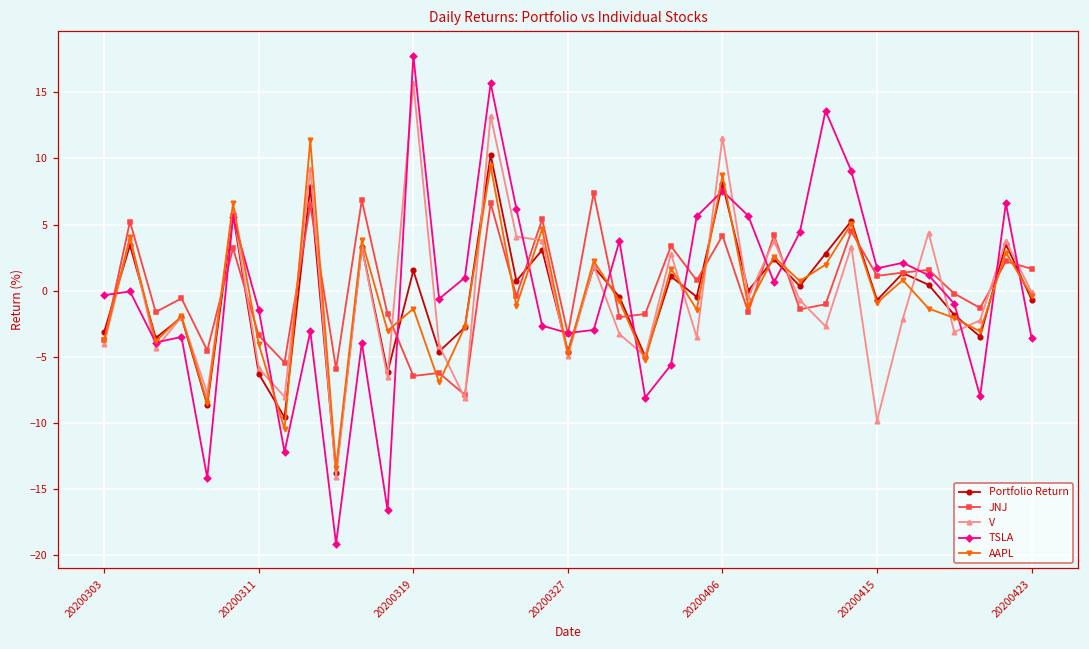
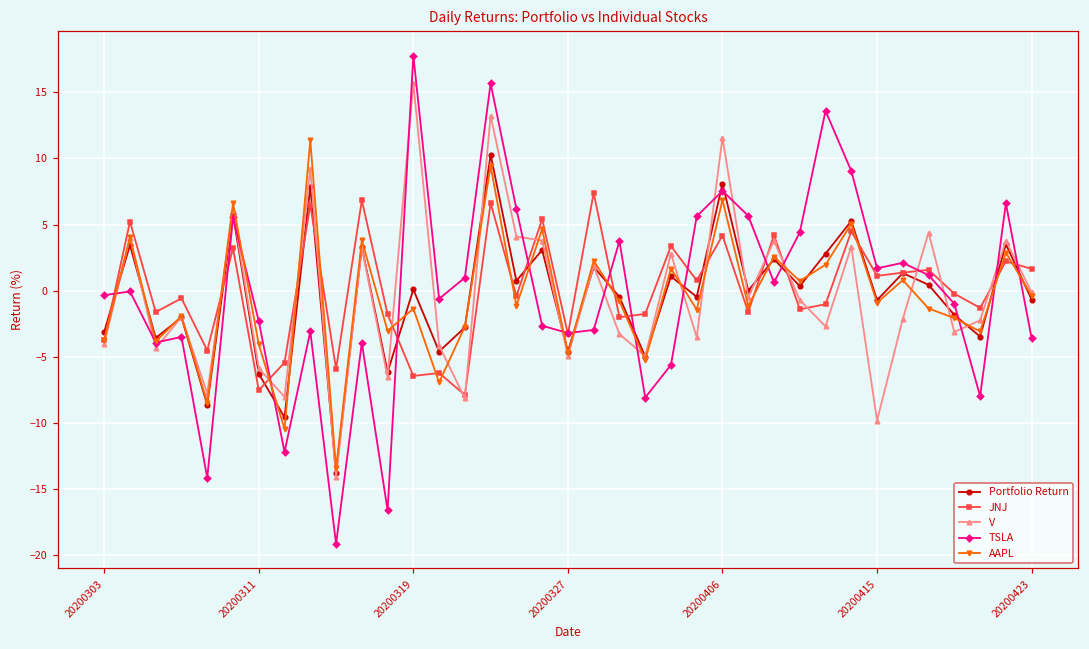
  {
    "Portfolio Return": {
      "20200303": -3.1,
      "20200311": -6.3,
-     "20200319": 1.5,
+     "20200319": 0.1,
      "20200406": 8.1,
      "20200423": -0.7
    },
    "JNJ": {
-     "20200311": -3.4,
+     "20200311": -7.5,
      "20200319": -6.5,
      "20200406": 4.2,
      "20200415": 1.1,
      "20200423": 1.6
    },
    "V": {
      "20200303": -4.0,
      "20200311": -5.9,
      "20200319": 15.7,
      "20200406": 11.6,
      "20200415": -9.8,
      "20200423": -0.1
    },
    "TSLA": {
      "20200303": -0.3,
-     "20200311": -1.5,
+     "20200311": -2.3,
      "20200319": 17.8,
      "20200406": 7.5,
      "20200415": 1.7,
      "20200423": -3.6
    },
    "AAPL": {
      "20200311": -4.1,
      "20200319": -1.4,
-     "20200406": 8.7,
+     "20200406": 6.9,
      "20200423": -0.4
    }
  }
